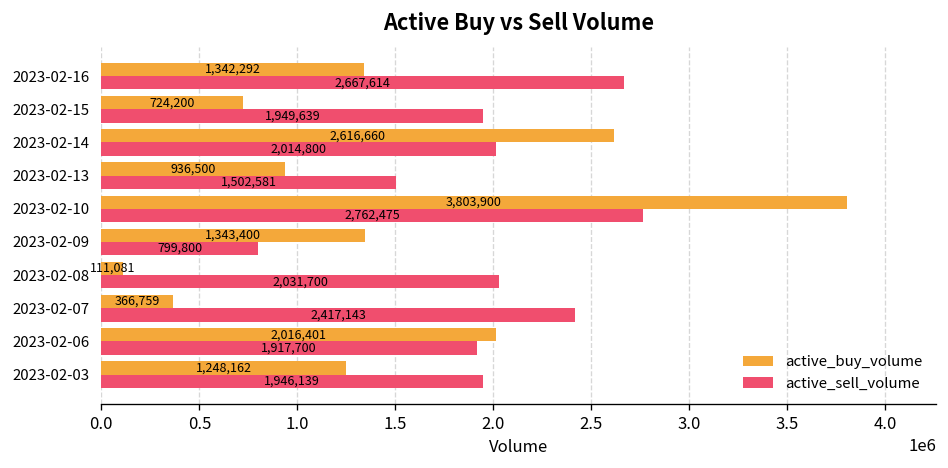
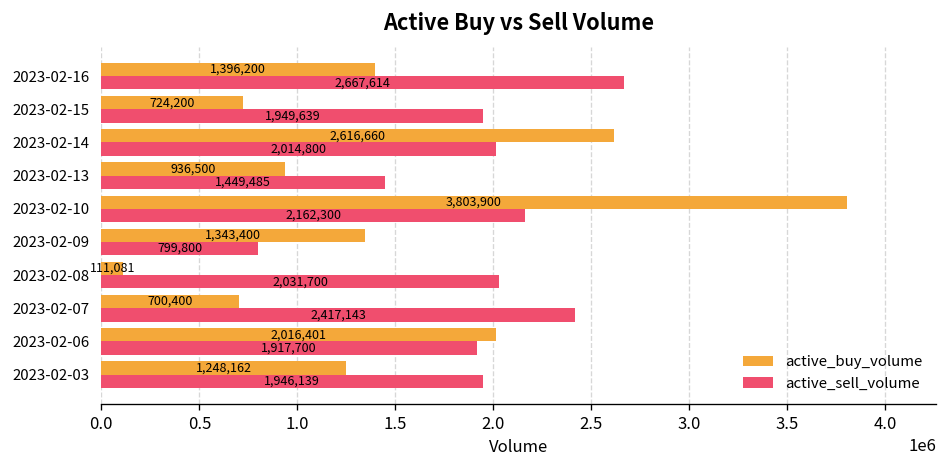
  {
    "active_buy_volume": {
-     "2023-02-16": "1,342,292",
+     "2023-02-16": "1,396,200",
      "2023-02-15": "724,200",
      "2023-02-14": "2,616,660",
      "2023-02-13": "936,500",
      "2023-02-10": "3,803,900",
      "2023-02-09": "1,343,400",
      "2023-02-08": "111,081",
-     "2023-02-07": "366,759",
+     "2023-02-07": "700,400",
      "2023-02-06": "2,016,401",
      "2023-02-03": "1,248,162"
    },
    "active_sell_volume": {
      "2023-02-16": "2,667,614",
      "2023-02-15": "1,949,639",
      "2023-02-14": "2,014,800",
-     "2023-02-13": "1,502,581",
-     "2023-02-10": "2,762,475",
+     "2023-02-13": "1,449,485",
+     "2023-02-10": "2,162,300",
      "2023-02-09": "799,800",
      "2023-02-08": "2,031,700",
      "2023-02-07": "2,417,143",
      "2023-02-06": "1,917,700",
      "2023-02-03": "1,946,139"
    }
  }
